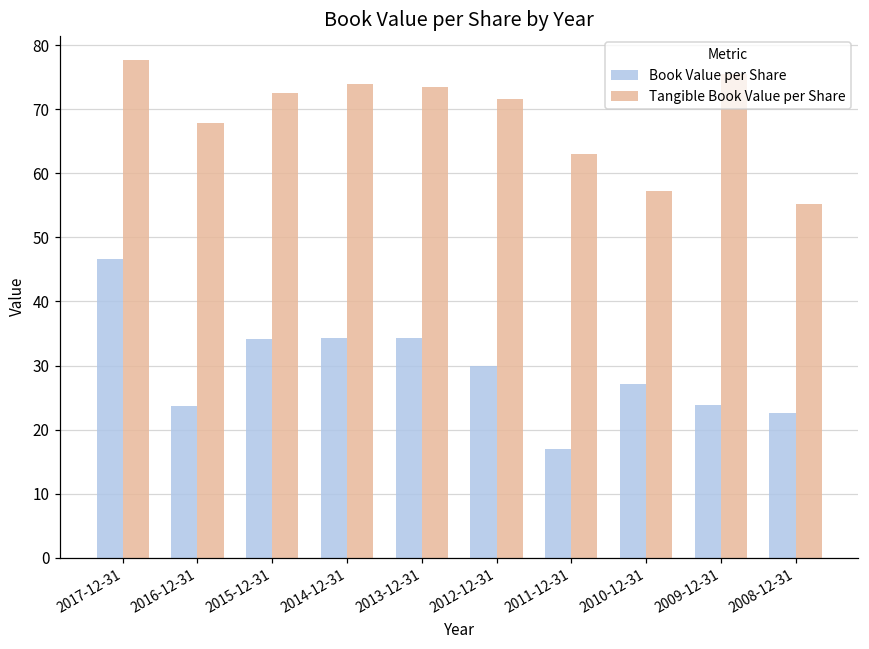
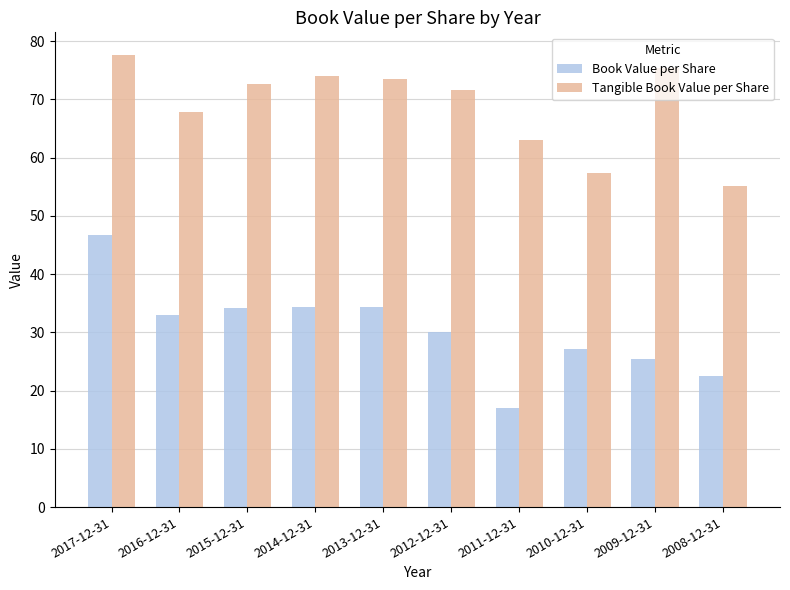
  {
    "Book Value per Share": {
      "2017-12-31": 47,
-     "2016-12-31": 24,
+     "2016-12-31": 33,
      "2015-12-31": 34,
      "2014-12-31": 34,
      "2013-12-31": 34,
      "2012-12-31": 30,
      "2011-12-31": 17,
      "2010-12-31": 27,
-     "2009-12-31": 24,
+     "2009-12-31": 25,
      "2008-12-31": 23
    },
    "Tangible Book Value per Share": {
      "2017-12-31": 78,
      "2016-12-31": 68,
      "2015-12-31": 73,
      "2014-12-31": 74,
      "2013-12-31": 74,
      "2012-12-31": 72,
      "2011-12-31": 63,
      "2010-12-31": 57,
      "2008-12-31": 55
    }
  }
